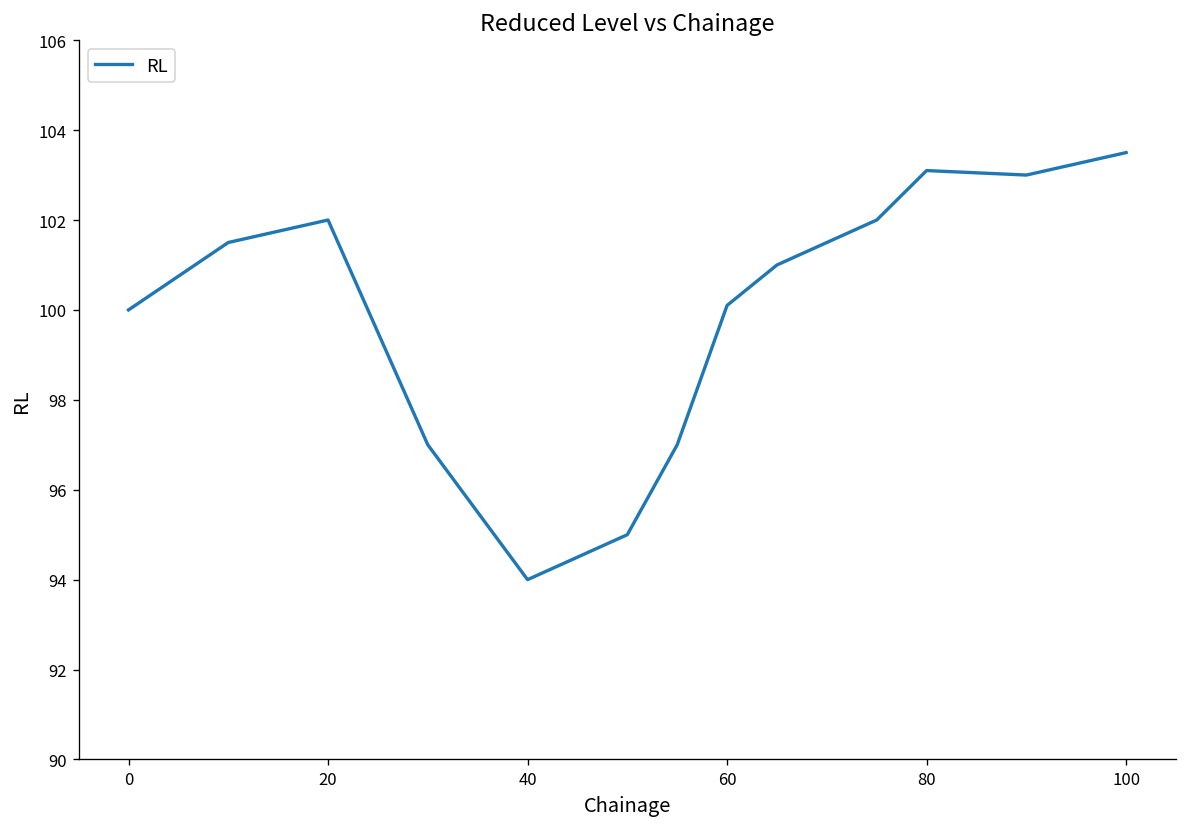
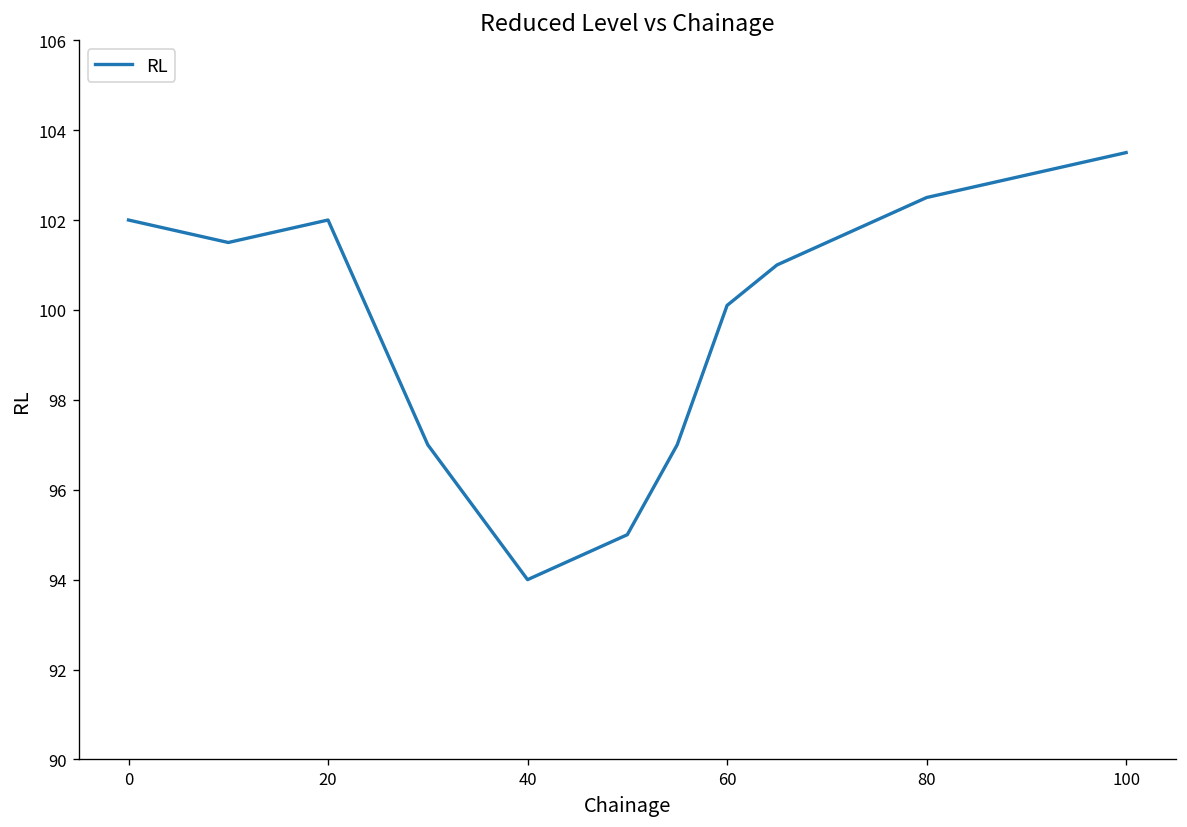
  {
-   "0": 100,
+   "0": 102,
    "20": 102.0,
    "40": 94.0,
    "60": 100.1,
-   "80": 103.1,
+   "80": 102.5,
    "100": 103.5
  }
